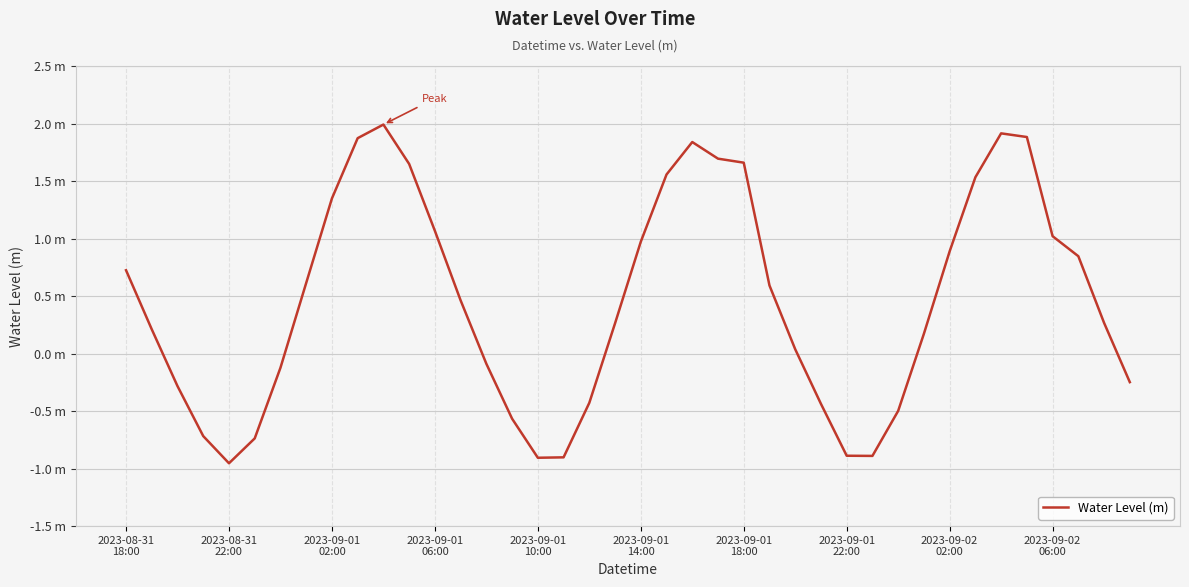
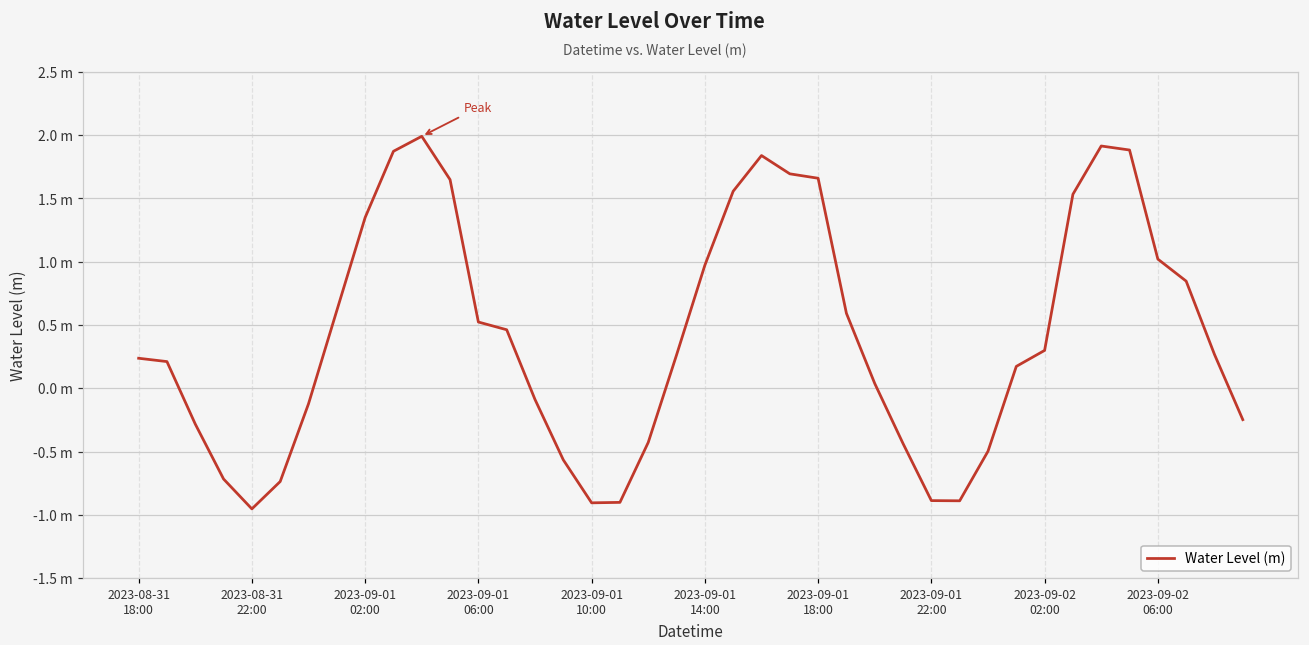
  {
-   "2023-08-31 18:00": "0.72 m",
+   "2023-08-31 18:00": "0.24 m",
    "2023-08-31 22:00": "-0.95 m",
    "2023-09-01 02:00": "1.35 m",
-   "2023-09-01 06:00": "1.07 m",
+   "2023-09-01 06:00": "0.52 m",
    "2023-09-01 10:00": "-0.91 m",
    "2023-09-01 14:00": "0.97 m",
    "2023-09-01 18:00": "1.66 m",
    "2023-09-01 22:00": "-0.89 m",
-   "2023-09-02 02:00": "0.89 m",
+   "2023-09-02 02:00": "0.30 m",
    "2023-09-02 06:00": "1.02 m"
  }
